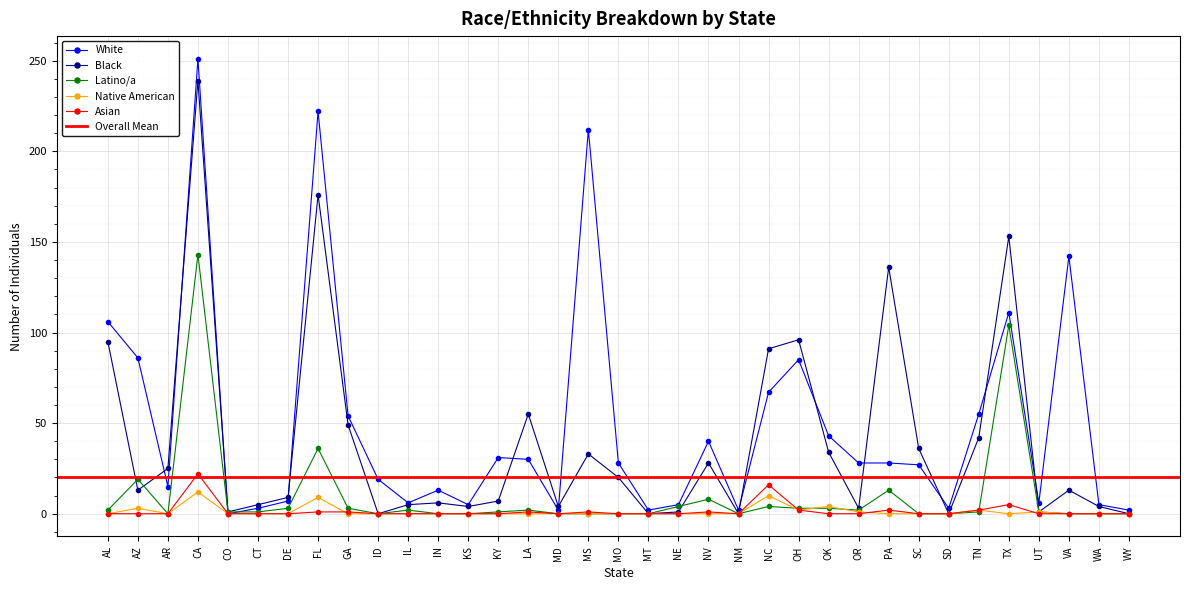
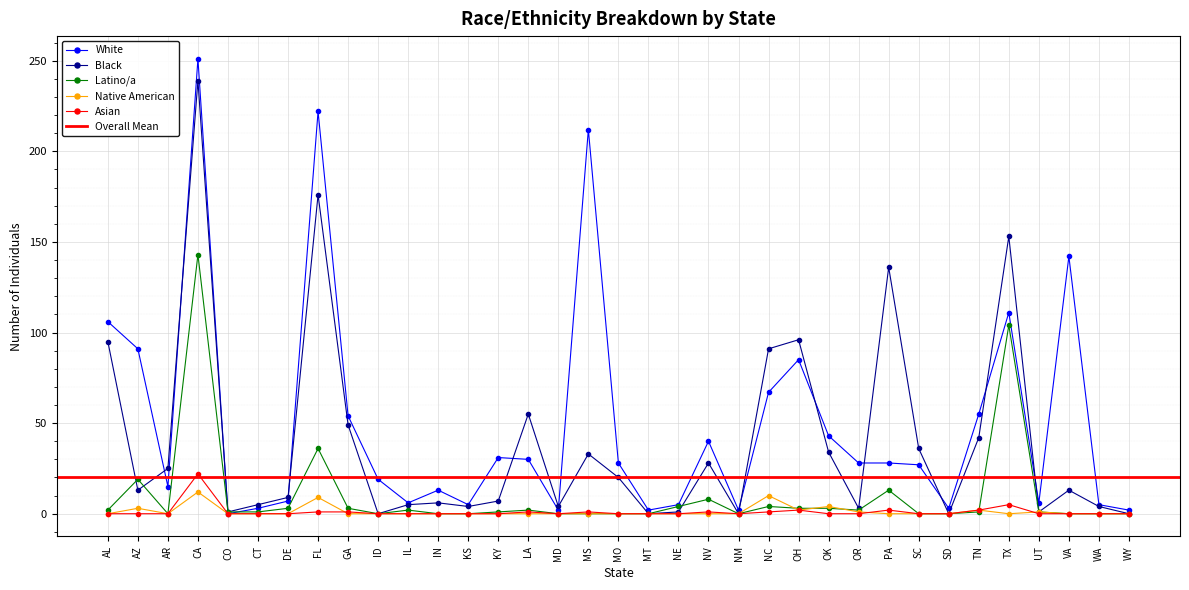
  {
    "White": {
      "AL": 106,
-     "AZ": 86,
+     "AZ": 91,
      "AR": 15,
      "CA": 251,
      "CT": 3,
      "DE": 7,
      "FL": 222,
      "GA": 54,
      "ID": 19,
      "IN": 13,
      "KY": 31,
      "LA": 30,
      "MD": 2,
      "MS": 212,
      "MO": 28,
      "MT": 2,
      "NV": 40,
      "NM": 2,
      "NC": 67,
      "OH": 85,
      "OK": 43,
      "OR": 28,
      "PA": 28,
      "SC": 27,
      "SD": 3,
      "TN": 55,
      "TX": 111,
      "UT": 6,
      "VA": 142,
      "WY": 2
    },
    "Black": {
      "AL": 95,
      "AZ": 13,
      "AR": 25,
      "CA": 239,
      "CT": 5,
      "DE": 9,
      "FL": 176,
      "GA": 49,
      "IN": 6,
      "KY": 7,
      "LA": 55,
      "MD": 4,
      "MS": 33,
      "MO": 20,
      "NV": 28,
      "NC": 91,
      "OH": 96,
      "OK": 34,
      "PA": 136,
      "SC": 36,
      "TN": 42,
      "TX": 153,
      "VA": 13
    },
    "Latino/a": {
      "AL": 2,
      "AZ": 19,
      "CA": 143,
      "DE": 3,
      "FL": 36,
      "GA": 3,
      "IL": 2,
      "NV": 8,
      "NC": 4,
      "PA": 13,
      "TX": 104
    },
    "Native American": {
      "AZ": 3,
      "CA": 12,
      "FL": 9,
      "NC": 10,
      "PA": 0,
      "TX": 0
    },
    "Asian": {
      "AZ": 0,
      "CA": 22,
      "FL": 1,
-     "NC": 16,
+     "NC": 1,
      "OK": 0,
      "PA": 2,
      "TX": 5
    }
  }
